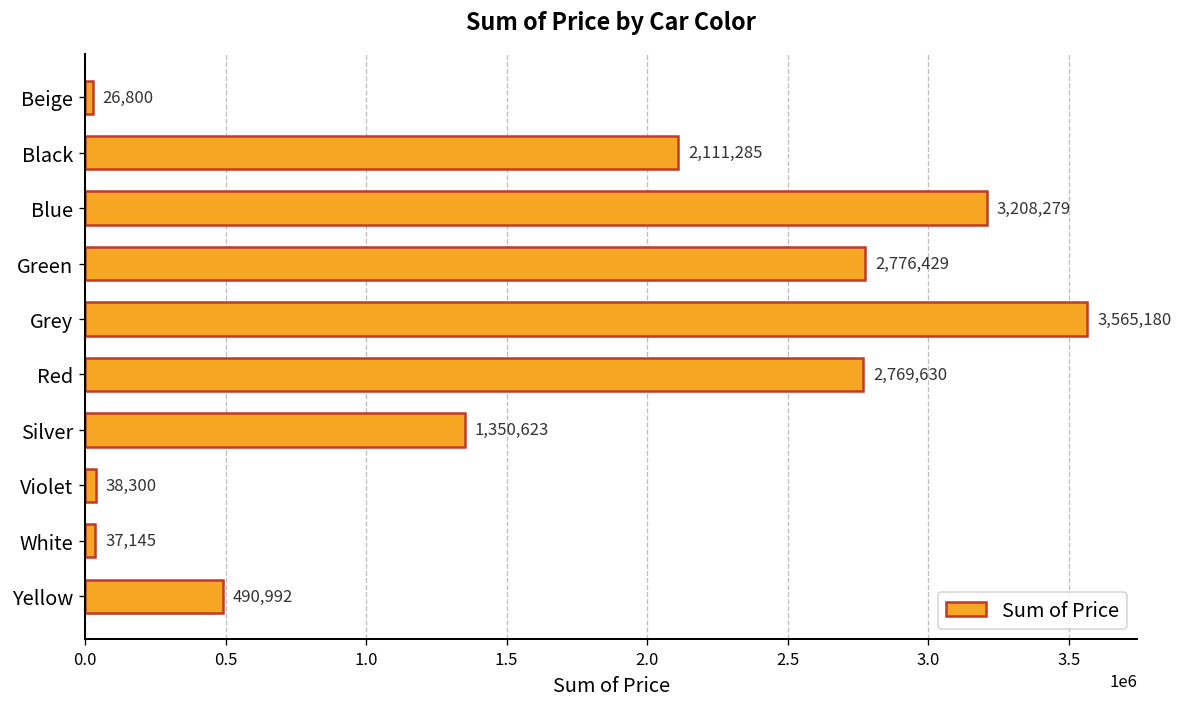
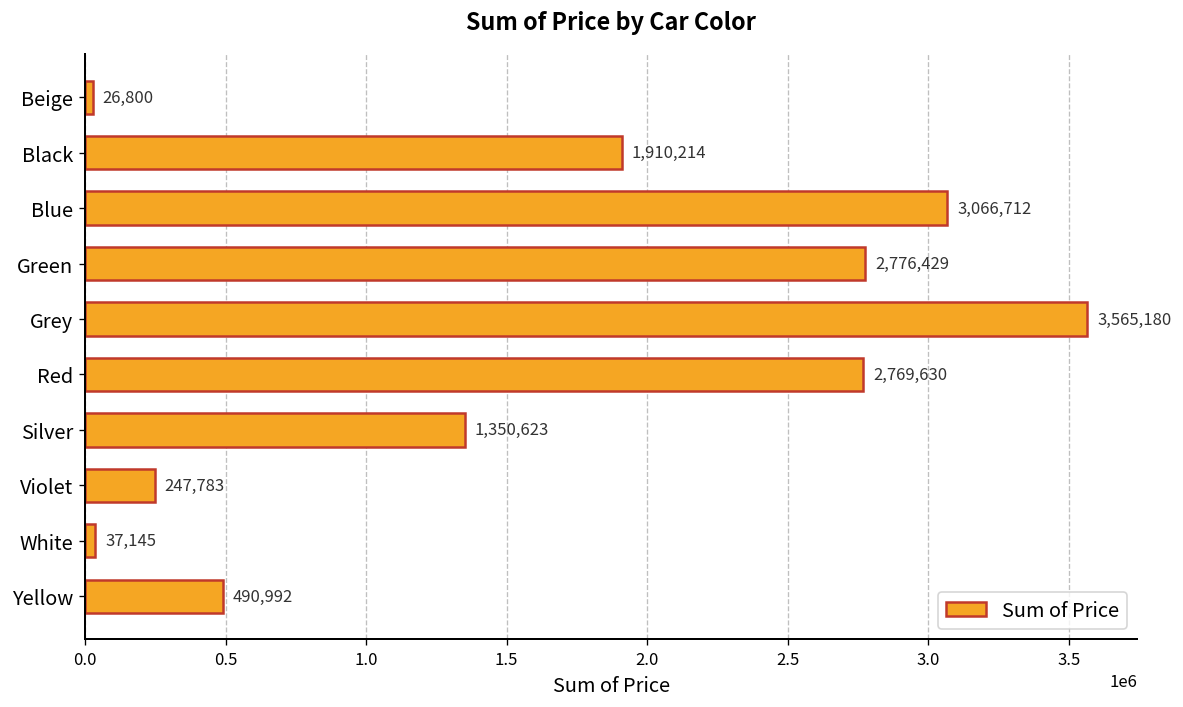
  {
    "Beige": "26,800",
-   "Black": "2,111,285",
-   "Blue": "3,208,279",
+   "Black": "1,910,214",
+   "Blue": "3,066,712",
    "Green": "2,776,429",
    "Grey": "3,565,180",
    "Red": "2,769,630",
    "Silver": "1,350,623",
-   "Violet": "38,300",
+   "Violet": "247,783",
    "White": "37,145",
    "Yellow": "490,992"
  }
